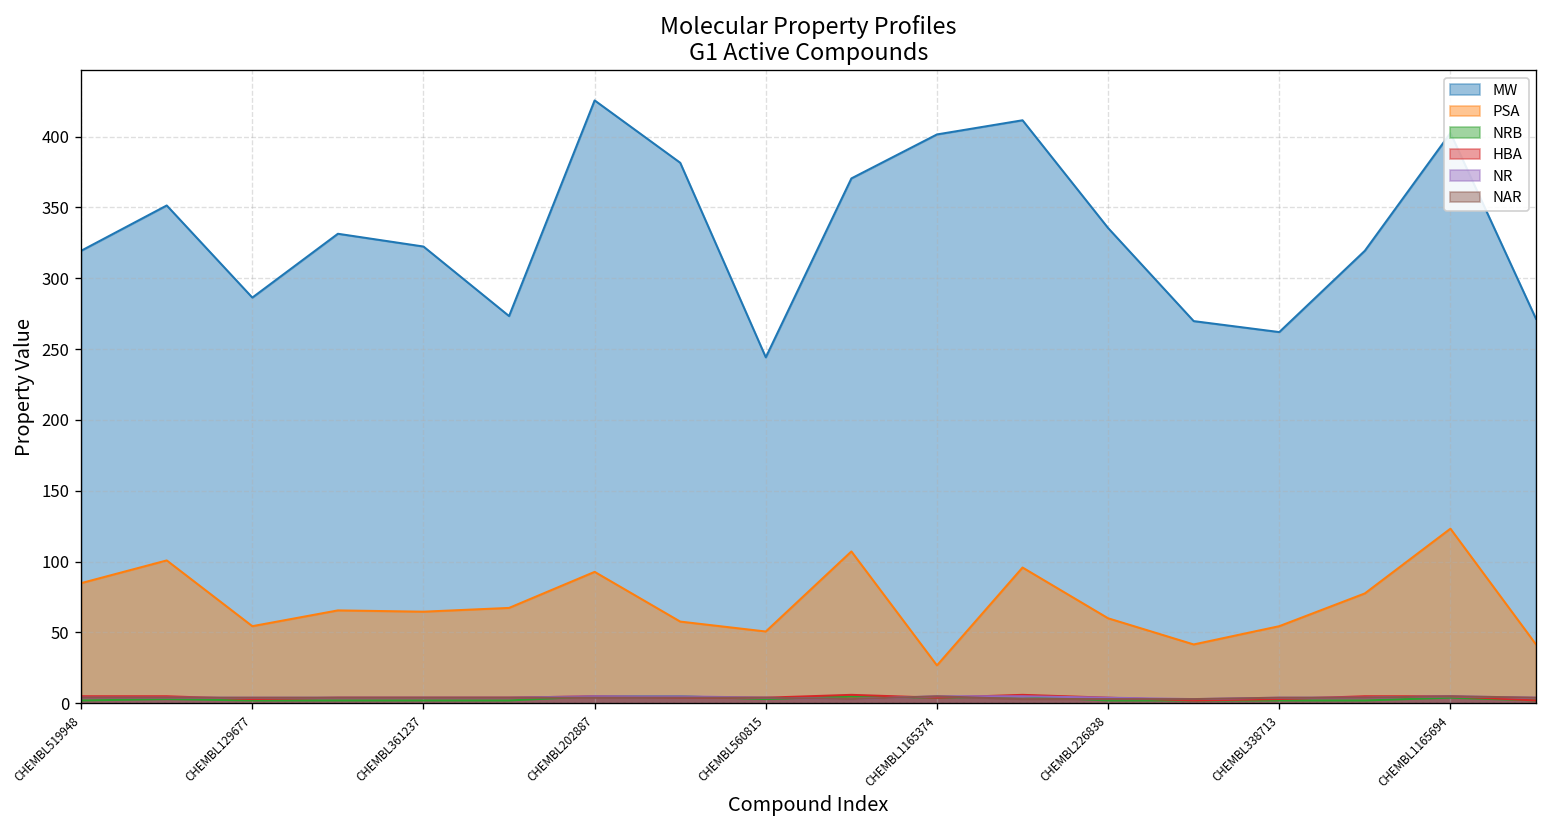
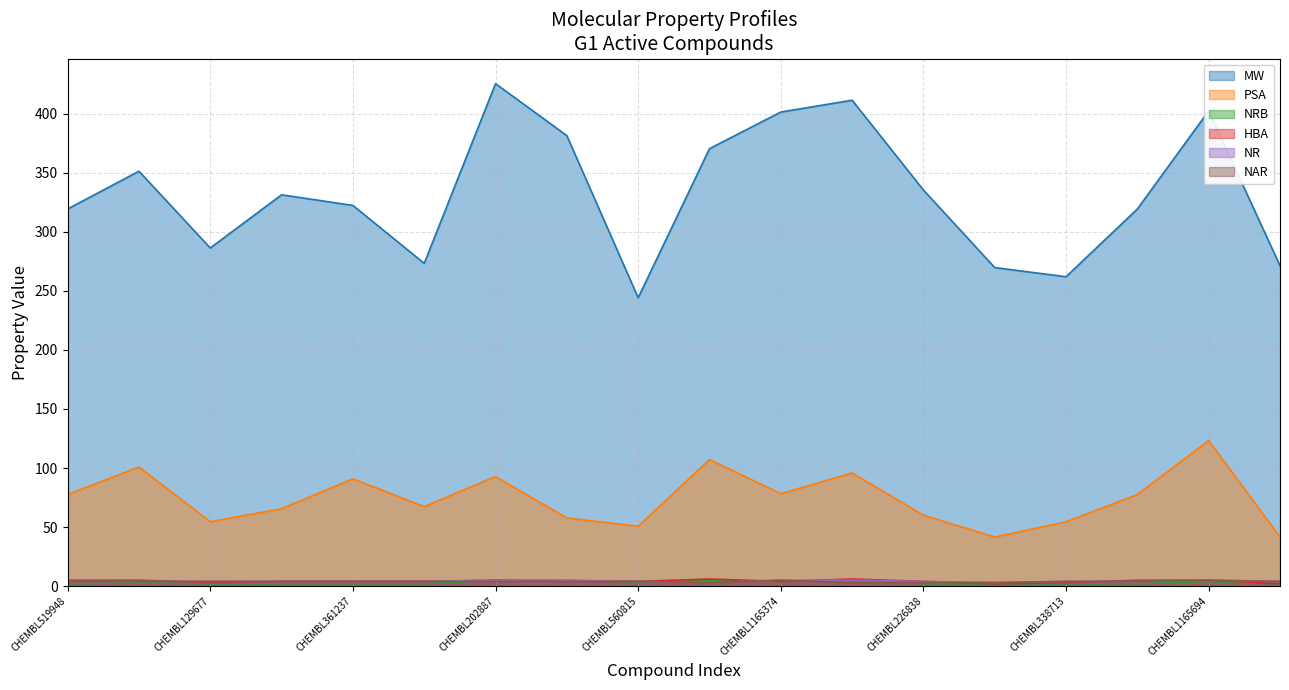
  {
    "MW": {
      "CHEMBL519948": 319,
      "CHEMBL129677": 286,
      "CHEMBL361237": 322,
      "CHEMBL202887": 425,
      "CHEMBL560815": 244,
      "CHEMBL1165374": 401,
      "CHEMBL226838": 335,
      "CHEMBL338713": 262
    },
    "PSA": {
-     "CHEMBL519948": 85,
+     "CHEMBL519948": 78,
      "CHEMBL129677": 54,
-     "CHEMBL361237": 65,
+     "CHEMBL361237": 91,
      "CHEMBL202887": 93,
      "CHEMBL560815": 51,
-     "CHEMBL1165374": 27,
+     "CHEMBL1165374": 78,
      "CHEMBL226838": 60,
      "CHEMBL338713": 54,
      "CHEMBL1165694": 123
    }
  }
